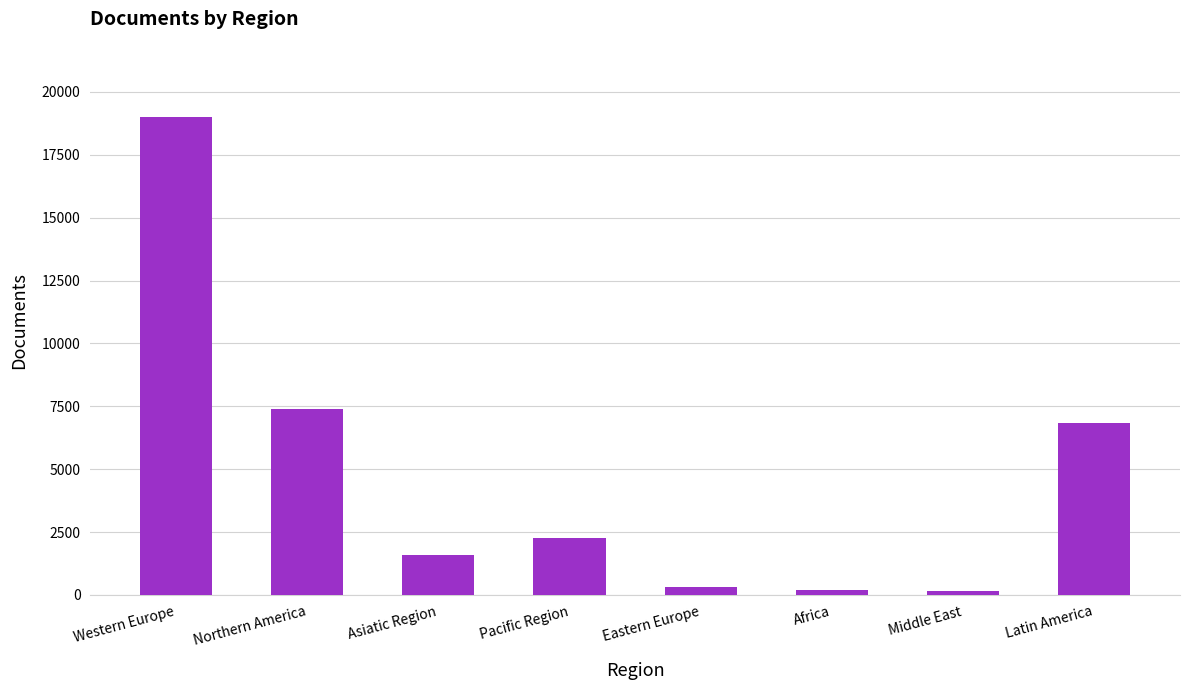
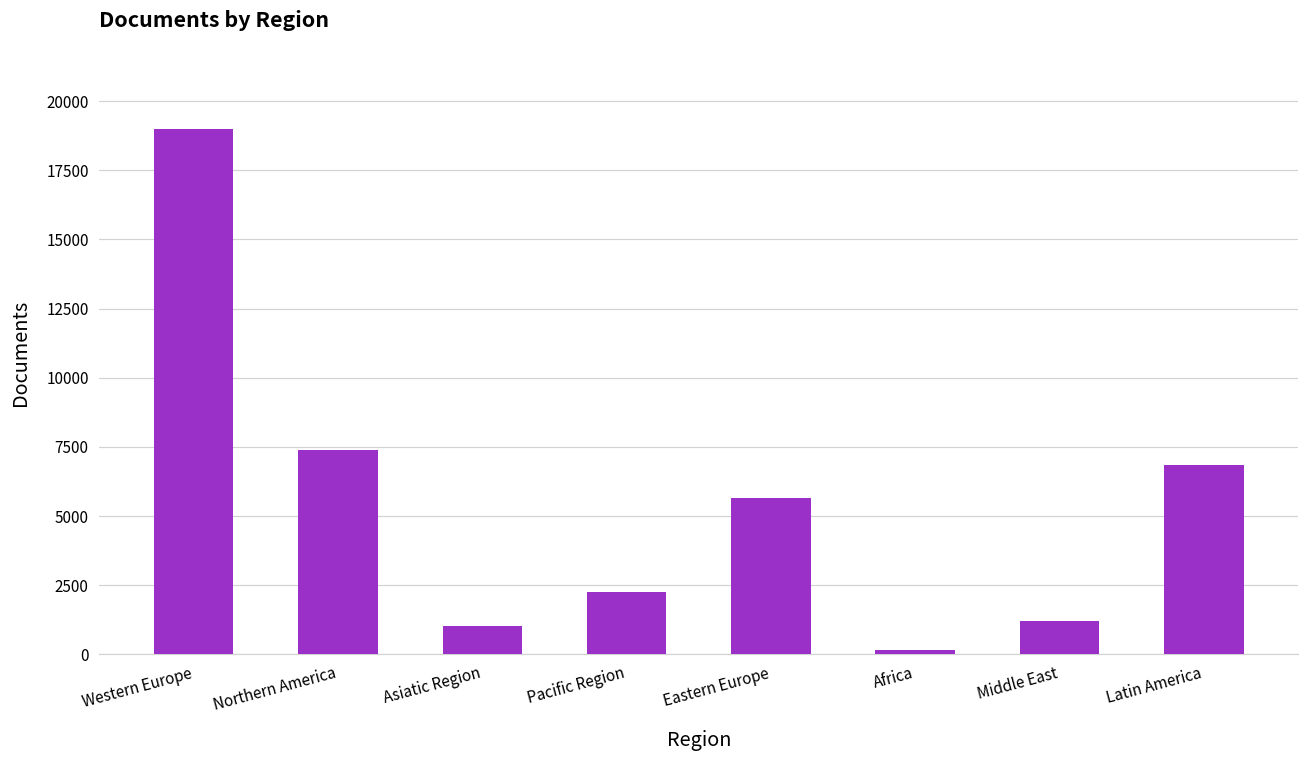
  {
    "Western Europe": 19000,
    "Northern America": 7400,
-   "Asiatic Region": 1600,
+   "Asiatic Region": 1000,
    "Pacific Region": 2200,
-   "Eastern Europe": 300,
+   "Eastern Europe": 5700,
    "Africa": 200,
-   "Middle East": 200,
+   "Middle East": 1200,
    "Latin America": 6900
  }
